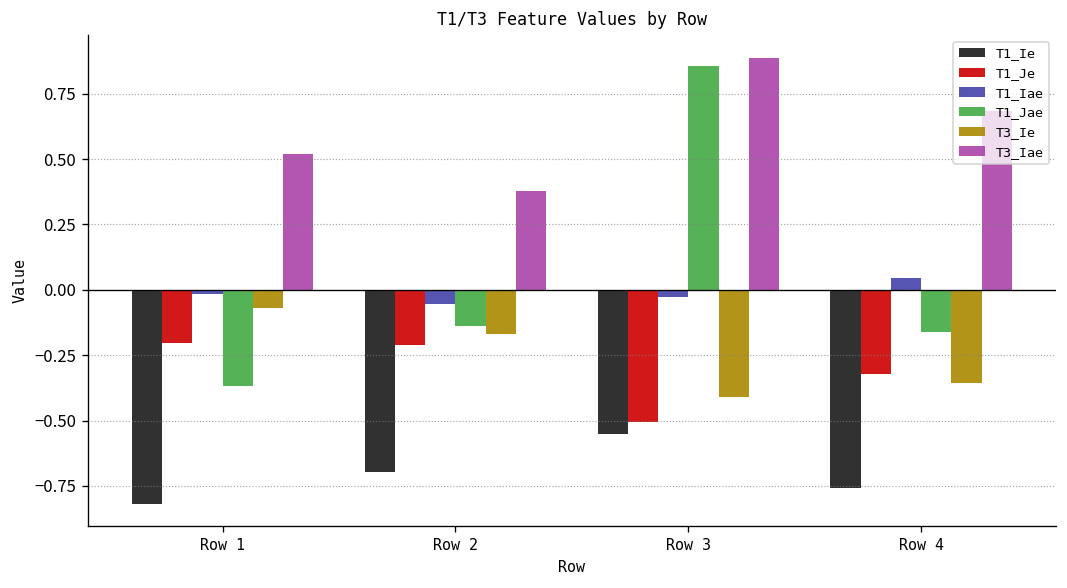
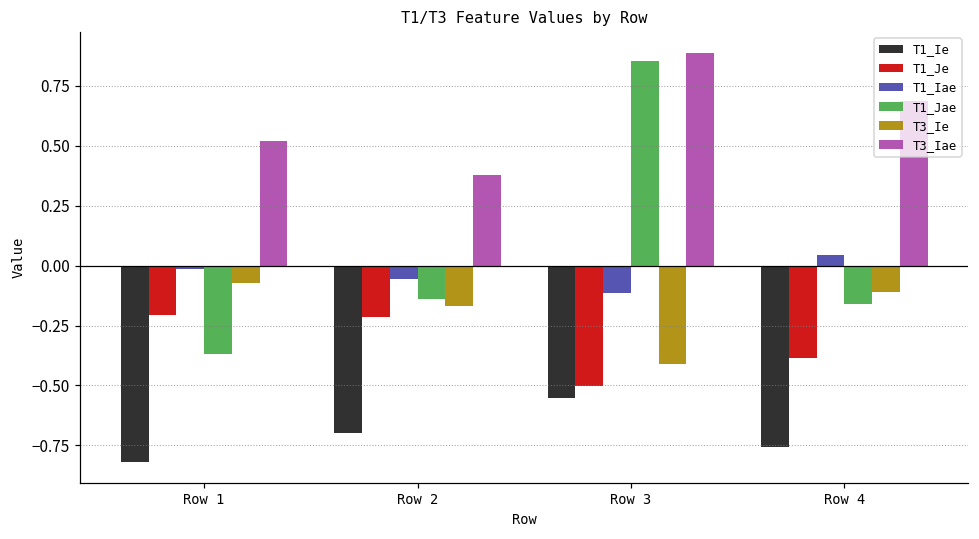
  {
    "T1_Ie": {
      "Row 1": -0.82,
      "Row 2": -0.70,
      "Row 3": -0.55,
      "Row 4": -0.76
    },
    "T1_Je": {
      "Row 1": -0.20,
      "Row 2": -0.21,
      "Row 3": -0.50,
-     "Row 4": -0.32
+     "Row 4": -0.39
    },
    "T1_Iae": {
      "Row 1": -0.02,
      "Row 2": -0.05,
-     "Row 3": -0.03,
+     "Row 3": -0.11,
      "Row 4": 0.05
    },
    "T1_Jae": {
      "Row 1": -0.37,
      "Row 2": -0.14,
      "Row 3": 0.85,
      "Row 4": -0.16
    },
    "T3_Ie": {
      "Row 1": -0.07,
      "Row 2": -0.17,
      "Row 3": -0.41,
-     "Row 4": -0.36
+     "Row 4": -0.11
    },
    "T3_Iae": {
      "Row 1": 0.52,
      "Row 2": 0.38,
      "Row 3": 0.89
    }
  }
